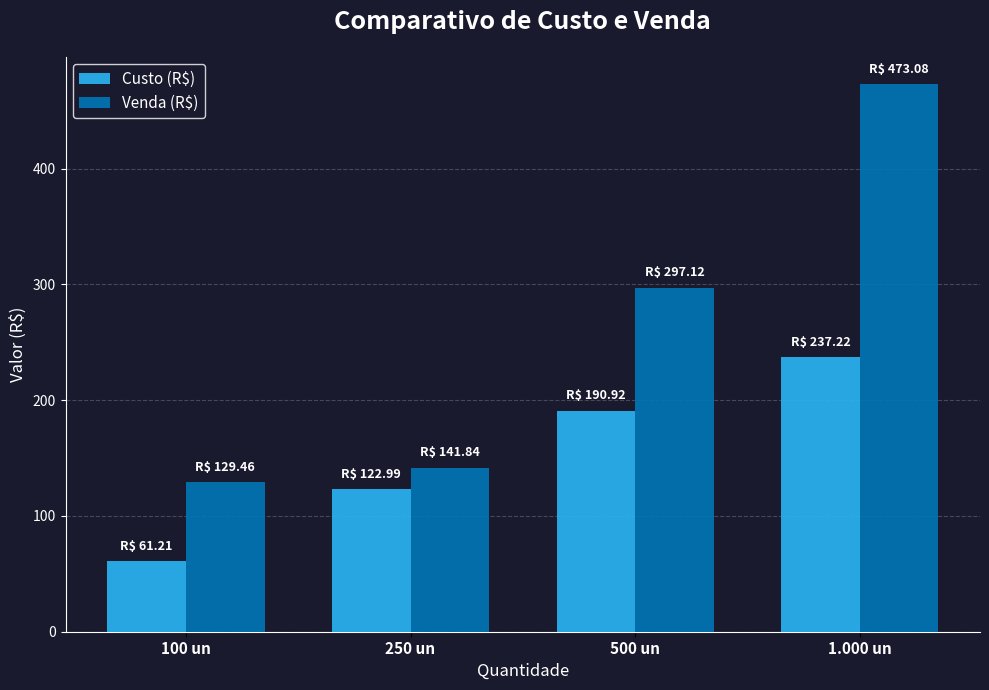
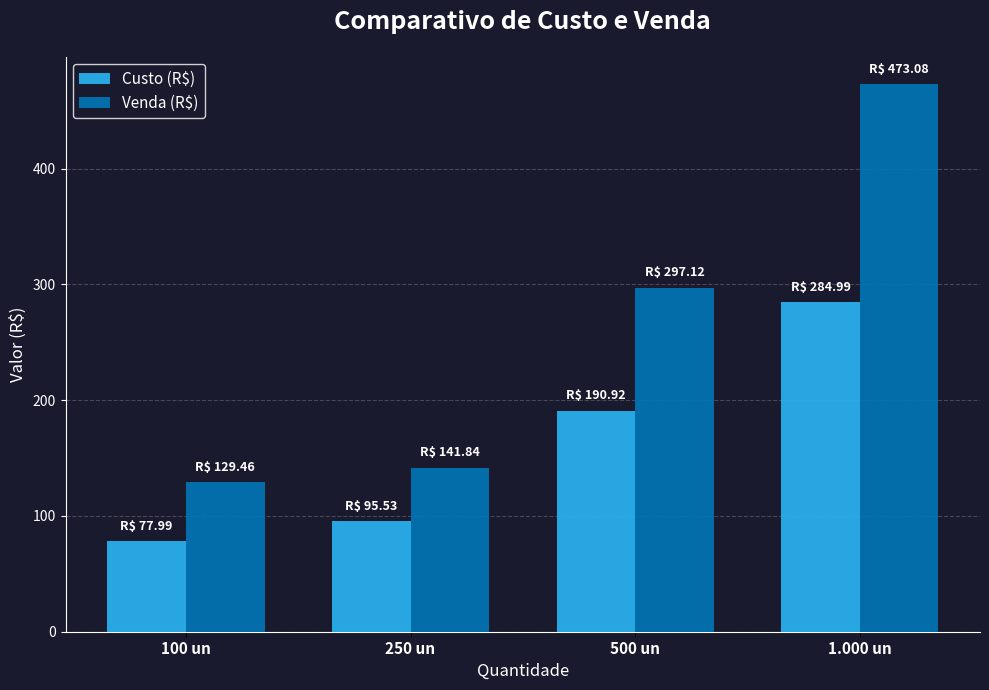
  {
    "Custo (R$)": {
-     "100 un": 61.21,
-     "250 un": 122.99,
+     "100 un": 77.99,
+     "250 un": 95.53,
      "500 un": 190.92,
-     "1.000 un": 237.22
+     "1.000 un": 284.99
    },
    "Venda (R$)": {
      "100 un": 129.46,
      "250 un": 141.84,
      "500 un": 297.12,
      "1.000 un": 473.08
    }
  }
